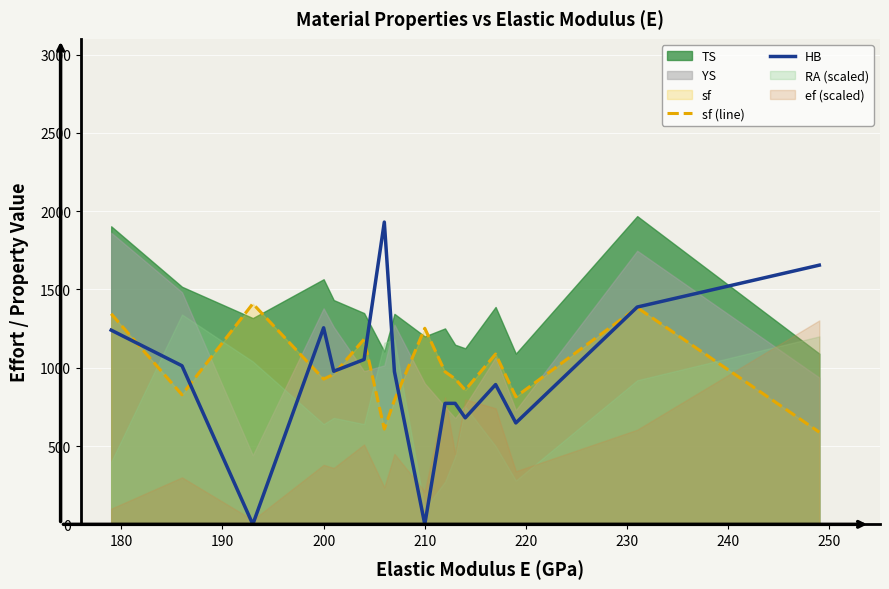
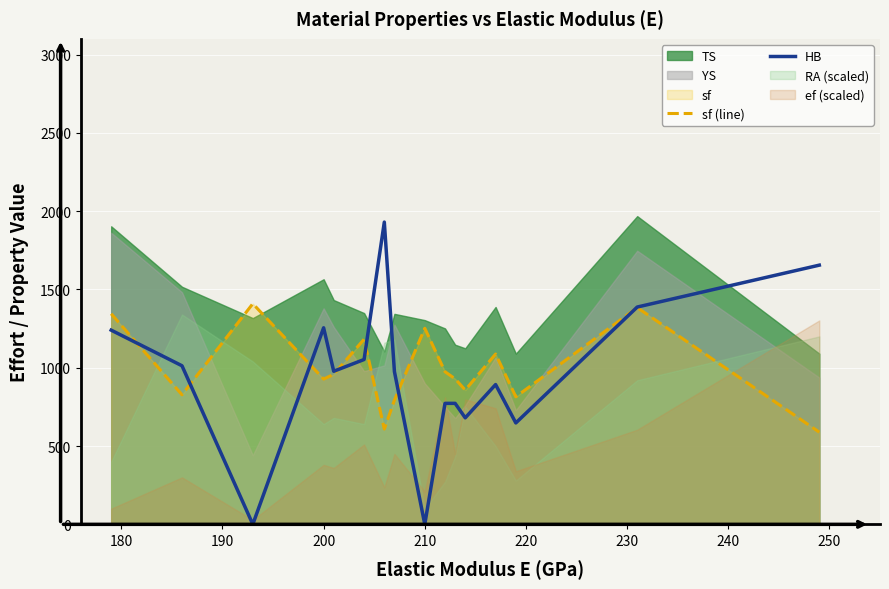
  {
    "TS": {
      "200": 1570,
-     "210": 1200
+     "210": 1300
    },
    "HB": {
      "200": 1260,
      "210": 0
    }
  }
